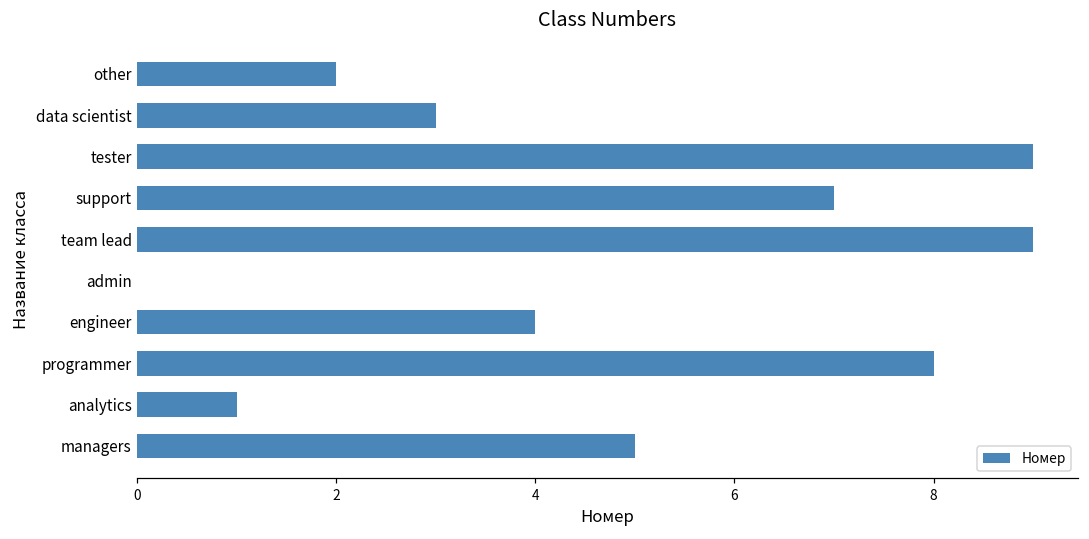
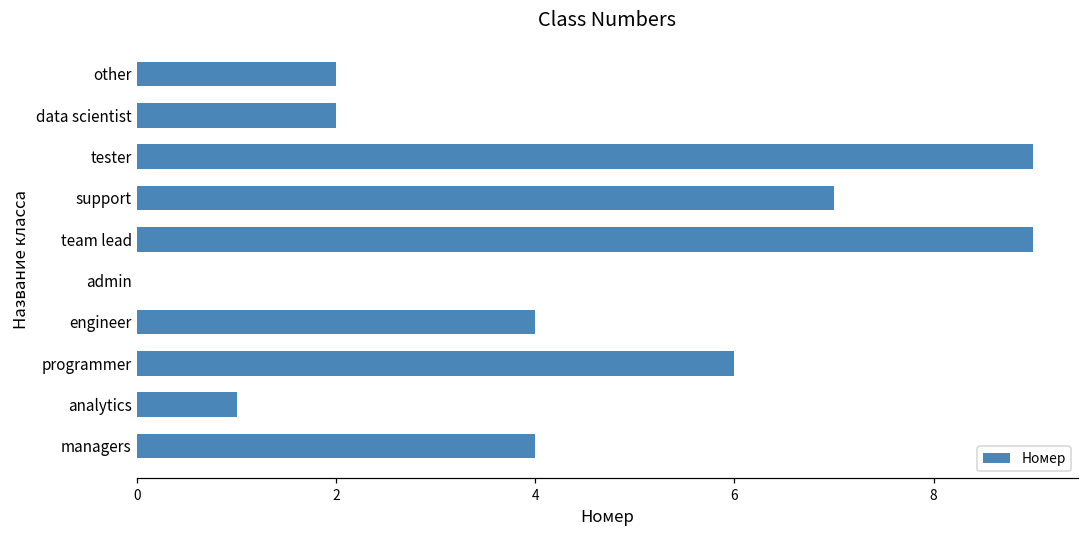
  {
    "other": 2,
-   "data scientist": 3,
+   "data scientist": 2,
    "tester": 9,
    "support": 7,
    "team lead": 9,
    "admin": 0,
    "engineer": 4,
-   "programmer": 8,
+   "programmer": 6,
    "analytics": 1,
-   "managers": 5
+   "managers": 4
  }
